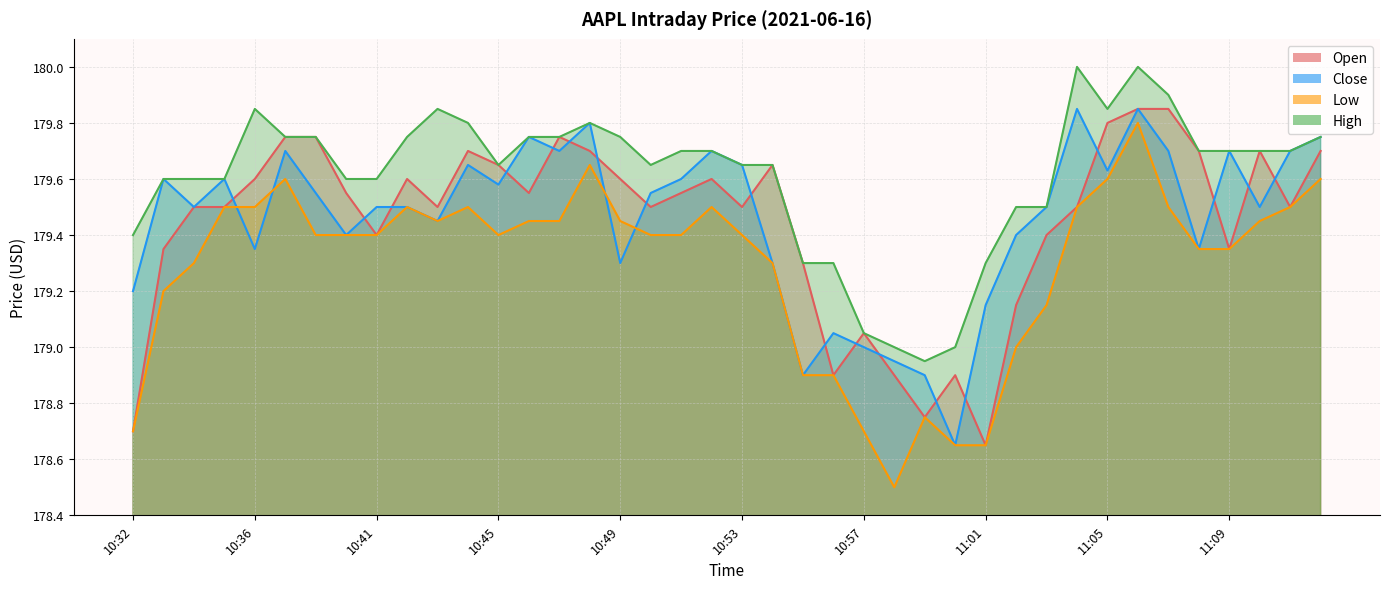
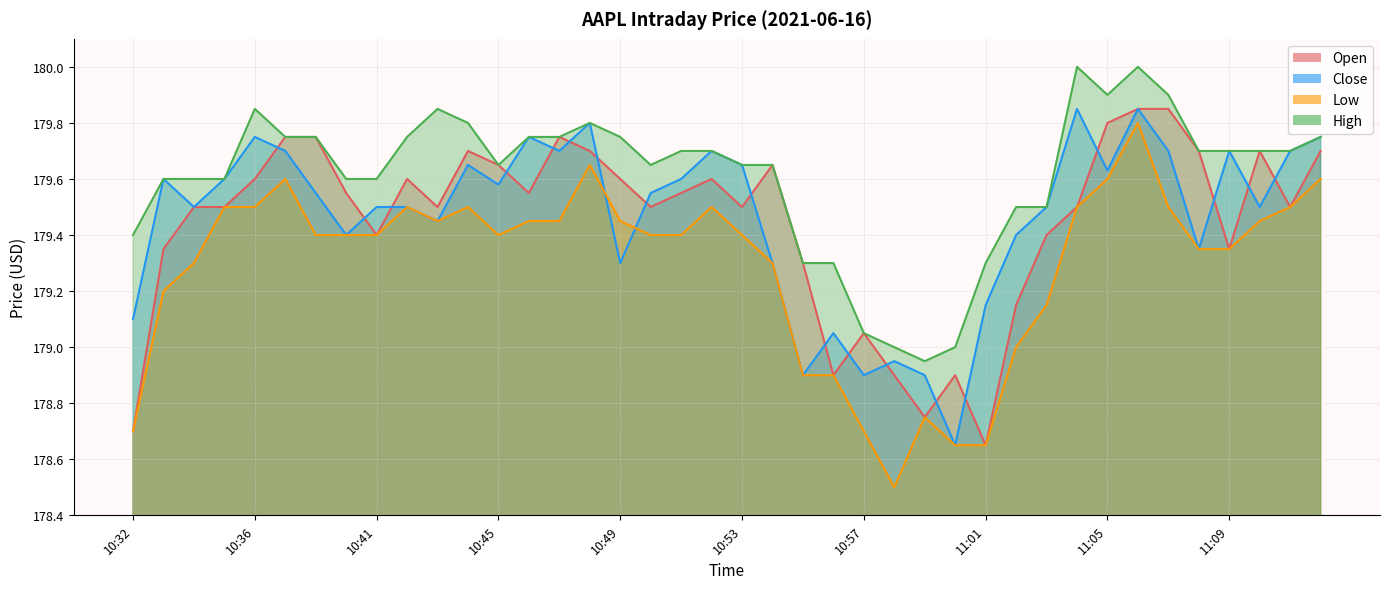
  {
    "Close": {
-     "10:32": 179.2,
-     "10:36": 179.35,
+     "10:32": 179.1,
+     "10:36": 179.75,
      "10:41": 179.50,
      "10:45": 179.58,
      "10:49": 179.30,
-     "10:57": 179.0,
+     "10:57": 178.9,
      "11:01": 179.15,
      "11:05": 179.63
    },
    "High": {
      "10:32": 179.40,
      "10:36": 179.85,
      "10:41": 179.60,
      "10:49": 179.75,
      "11:01": 179.30,
-     "11:05": 179.85
+     "11:05": 179.90
    }
  }
